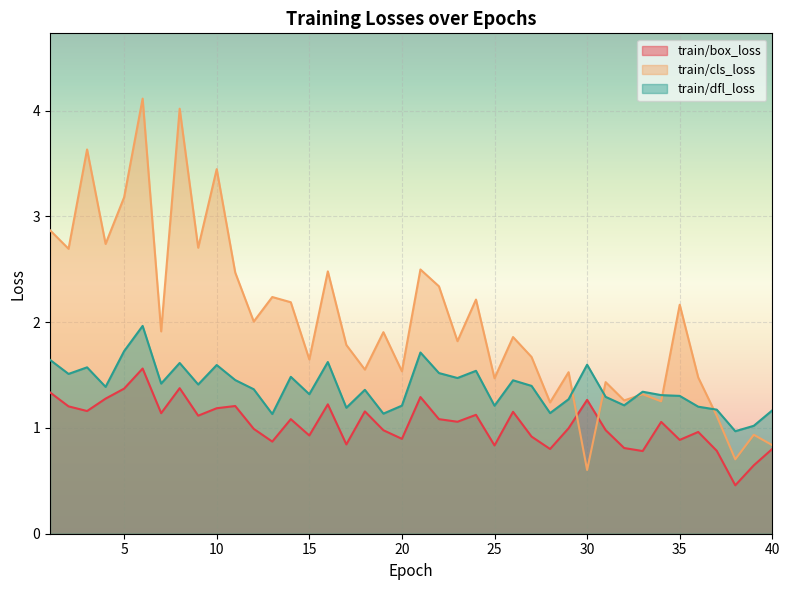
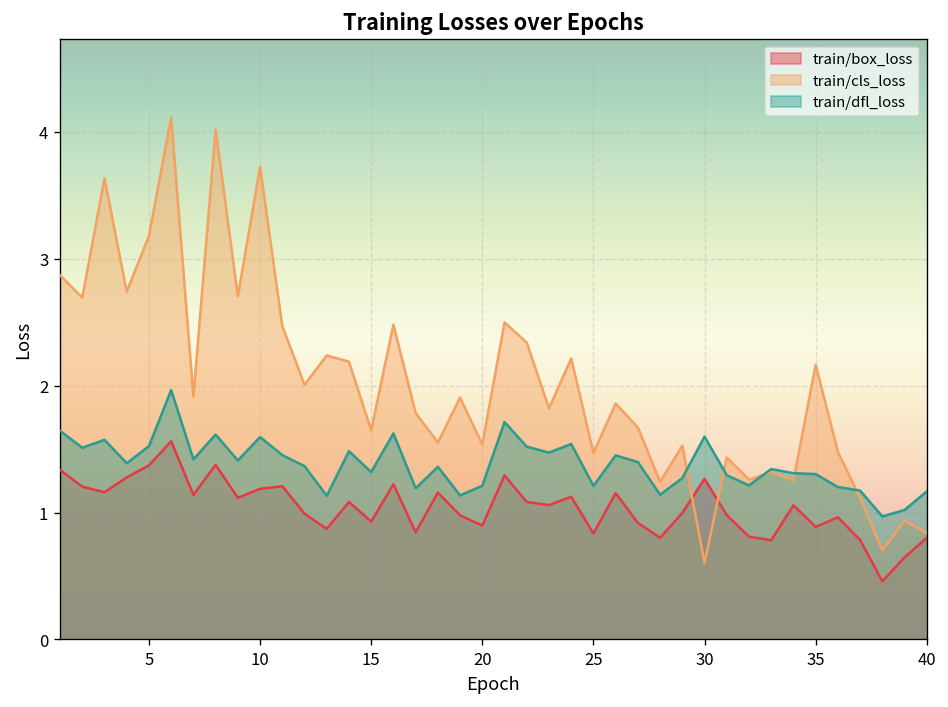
  {
    "train/box_loss": {
      "5": 1.37,
      "10": 1.19,
      "15": 0.93,
      "20": 0.90,
      "25": 0.83,
      "30": 1.27,
      "35": 0.89,
      "40": 0.80
    },
    "train/cls_loss": {
      "5": 3.18,
-     "10": 3.45,
+     "10": 3.72,
      "15": 1.65,
      "20": 1.54,
      "25": 1.47,
      "30": 0.60,
      "35": 2.17,
      "40": 0.84
    },
    "train/dfl_loss": {
-     "5": 1.73,
+     "5": 1.52,
      "10": 1.60,
      "15": 1.32,
      "20": 1.21,
      "25": 1.21,
      "30": 1.60,
      "35": 1.30,
      "40": 1.17
    }
  }
